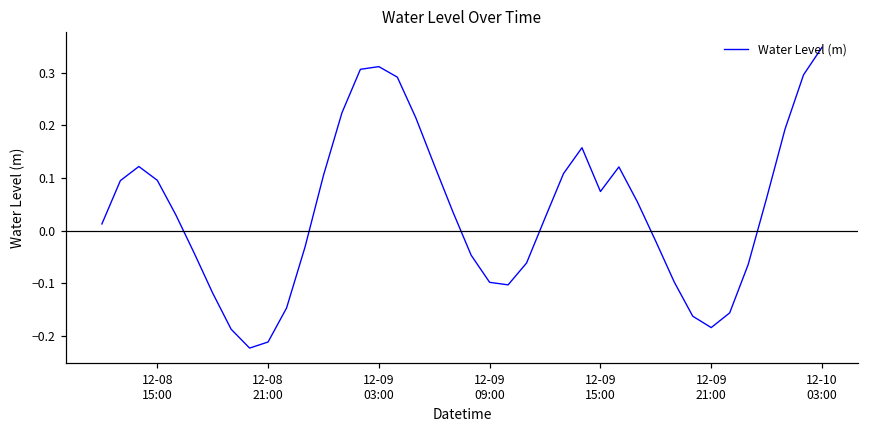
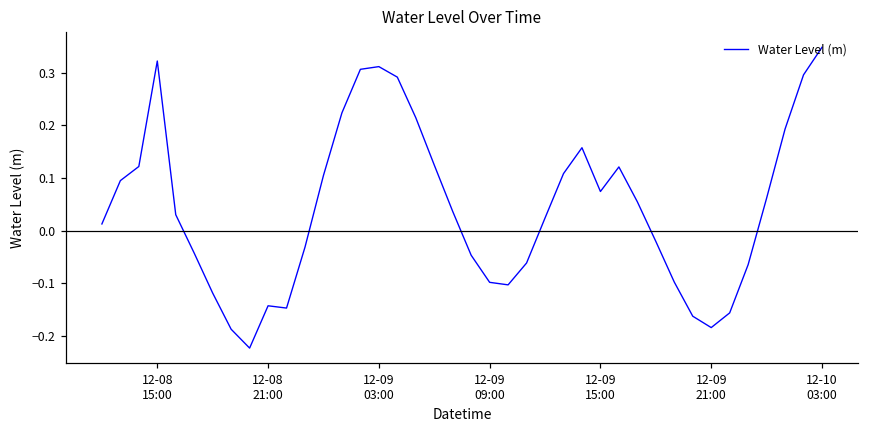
  {
-   "12-08 15:00": 0.10,
-   "12-08 21:00": -0.21,
+   "12-08 15:00": 0.32,
+   "12-08 21:00": -0.14,
    "12-09 03:00": 0.31,
    "12-09 09:00": -0.10,
    "12-09 15:00": 0.07,
    "12-09 21:00": -0.18,
    "12-10 03:00": 0.35
  }
